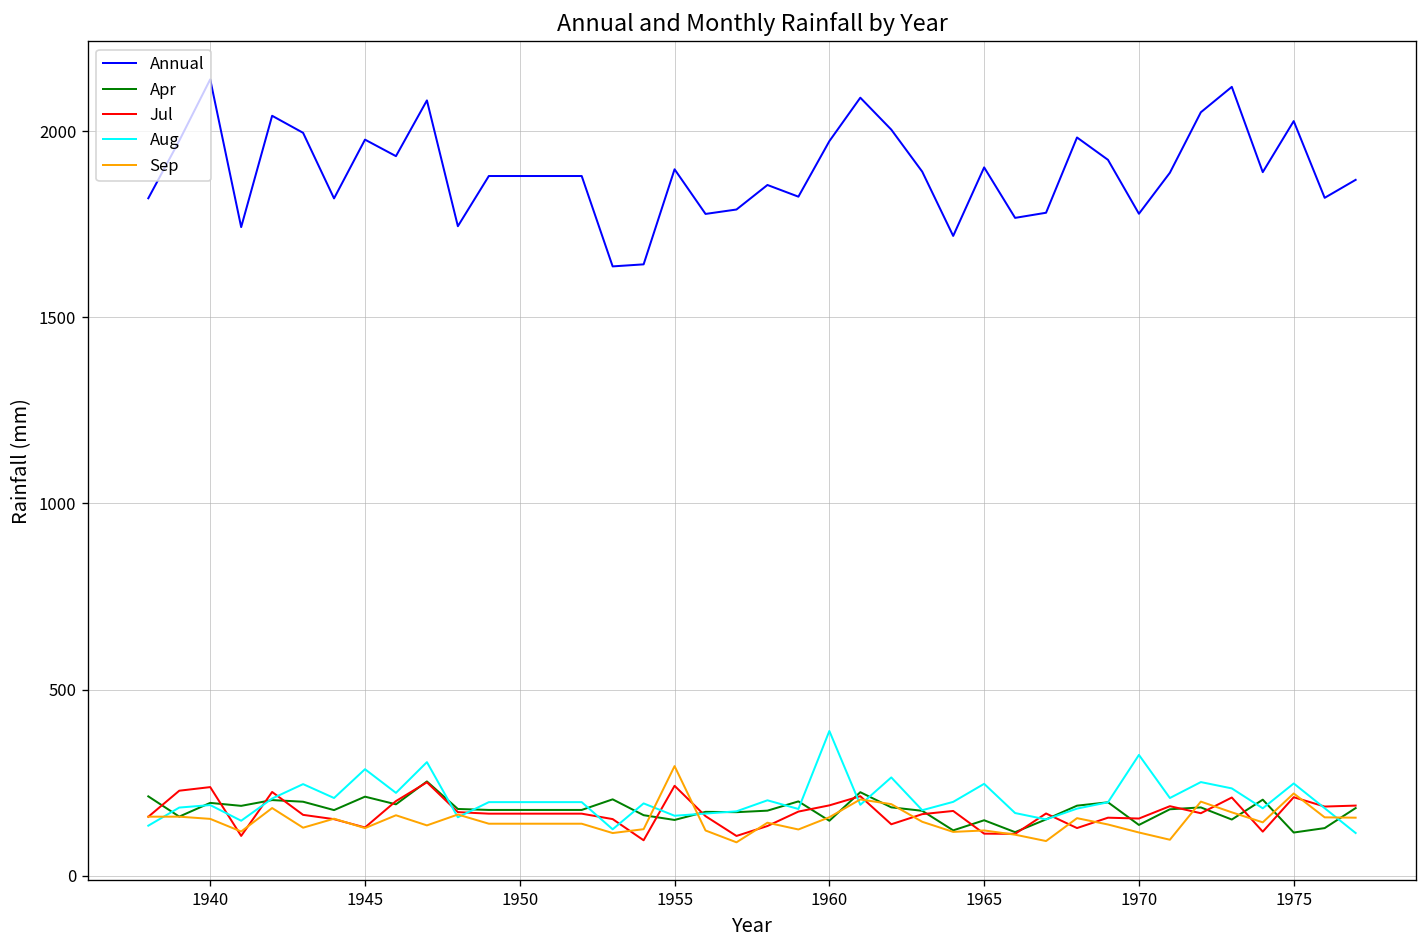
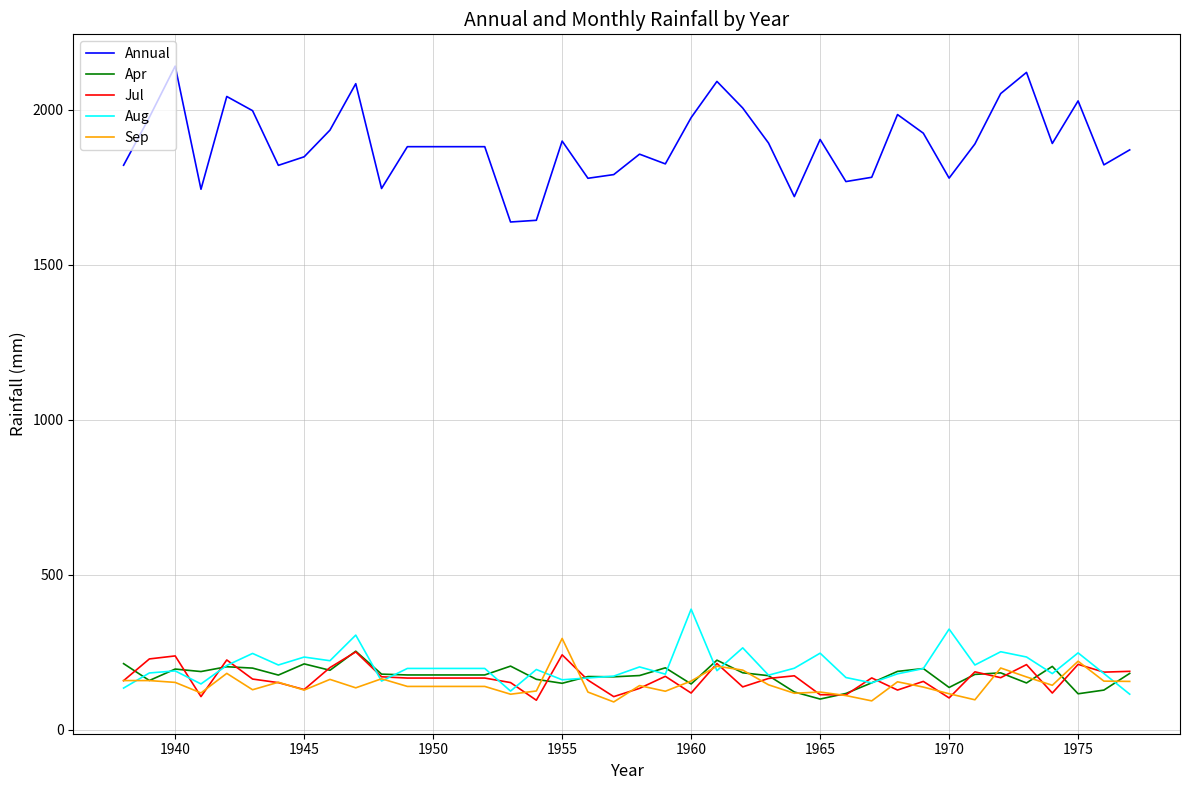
  {
    "Annual": {
-     "1945": 1980,
+     "1945": 1850,
      "1950": 1880,
      "1955": 1900,
      "1960": 1970,
      "1965": 1900,
      "1970": 1780,
      "1975": 2030
    },
    "Apr": {
      "1945": 210,
      "1950": 180,
      "1955": 150,
      "1960": 150,
-     "1965": 150,
+     "1965": 100,
      "1970": 140,
      "1975": 120
    },
    "Jul": {
      "1940": 240,
      "1950": 170,
      "1955": 240,
-     "1960": 190,
+     "1960": 120,
      "1965": 110,
-     "1970": 150,
+     "1970": 100,
      "1975": 210
    },
    "Aug": {
-     "1945": 290,
+     "1945": 230,
      "1950": 200,
      "1955": 160,
      "1960": 390,
      "1965": 250,
      "1970": 320,
      "1975": 250
    },
    "Sep": {
      "1940": 150,
      "1950": 140,
      "1955": 290,
      "1960": 160,
      "1965": 120,
      "1970": 120,
      "1975": 220
    }
  }
